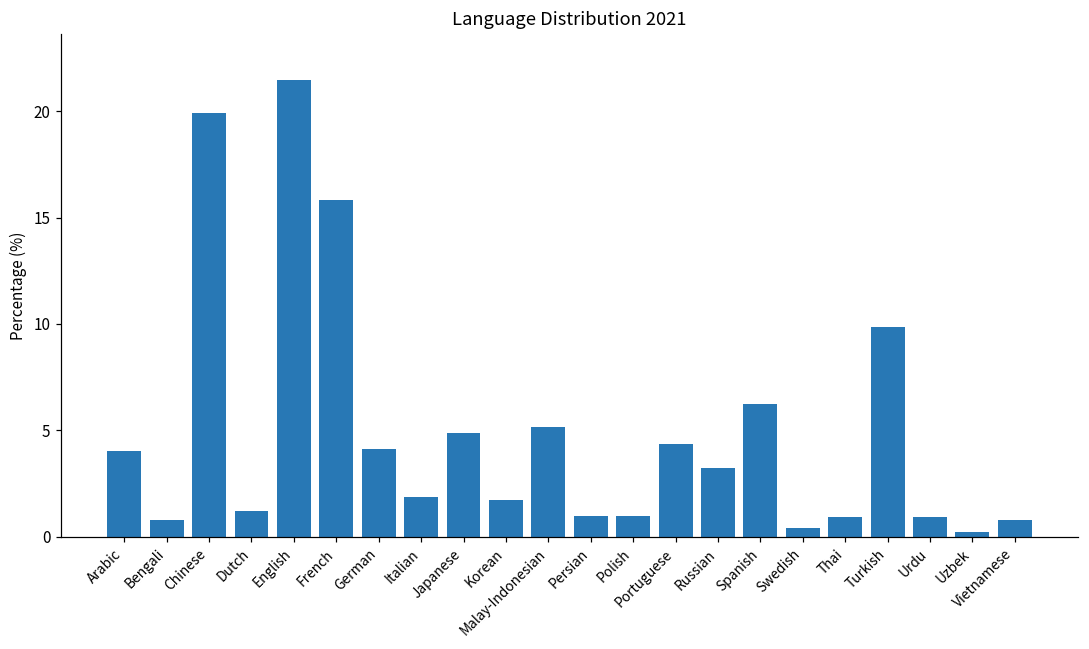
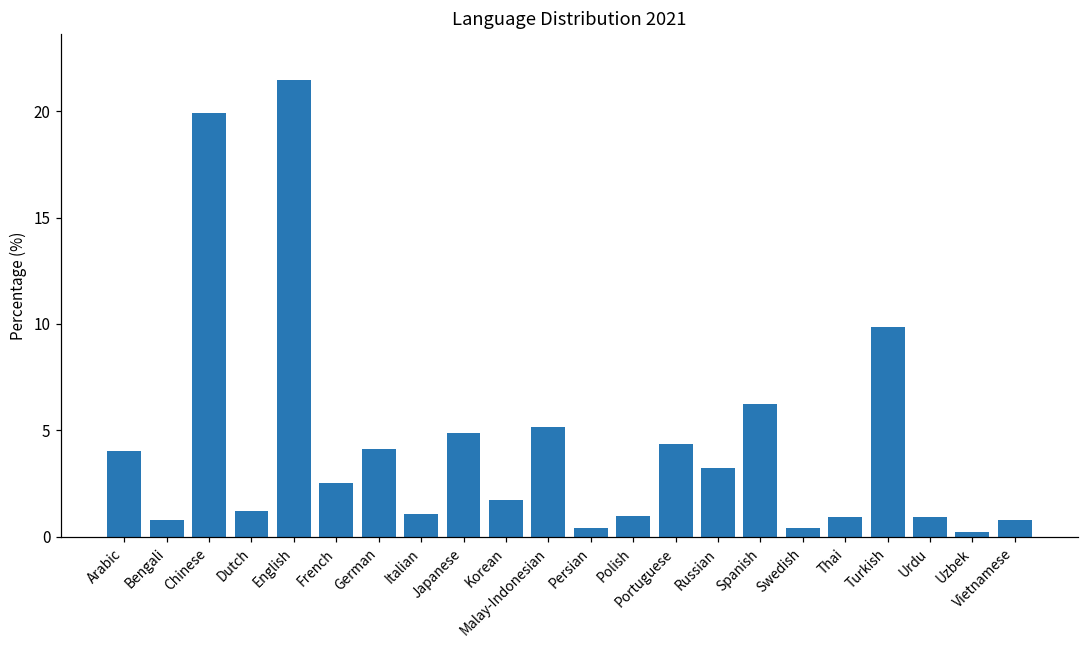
  {
    "Arabic": 4.0,
    "Bengali": 0.8,
    "Chinese": 19.9,
    "Dutch": 1.2,
    "English": 21.5,
-   "French": 15.8,
+   "French": 2.5,
    "German": 4.1,
-   "Italian": 1.9,
+   "Italian": 1.0,
    "Japanese": 4.9,
    "Korean": 1.7,
    "Malay-Indonesian": 5.1,
-   "Persian": 1.0,
+   "Persian": 0.4,
    "Polish": 1.0,
    "Portuguese": 4.4,
    "Russian": 3.2,
    "Spanish": 6.2,
    "Swedish": 0.4,
    "Thai": 0.9,
    "Turkish": 9.9,
    "Urdu": 0.9,
    "Uzbek": 0.2,
    "Vietnamese": 0.8
  }
